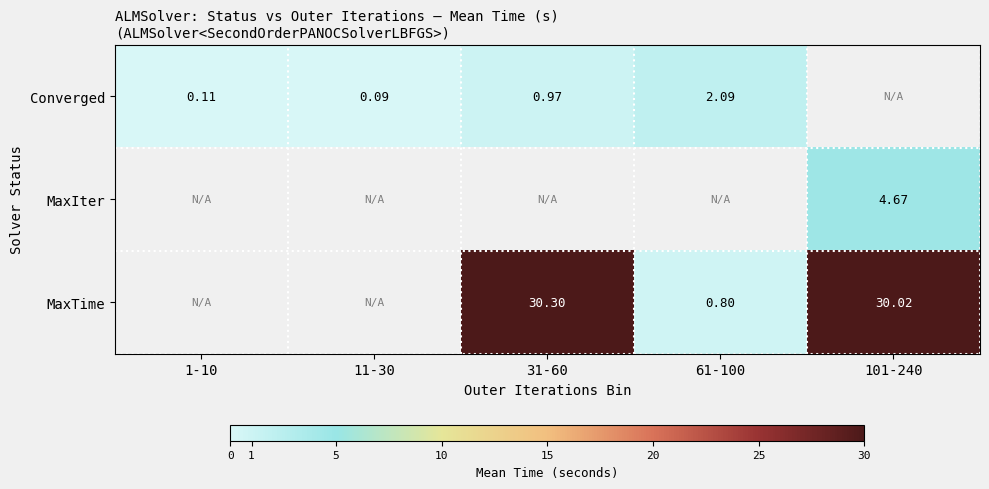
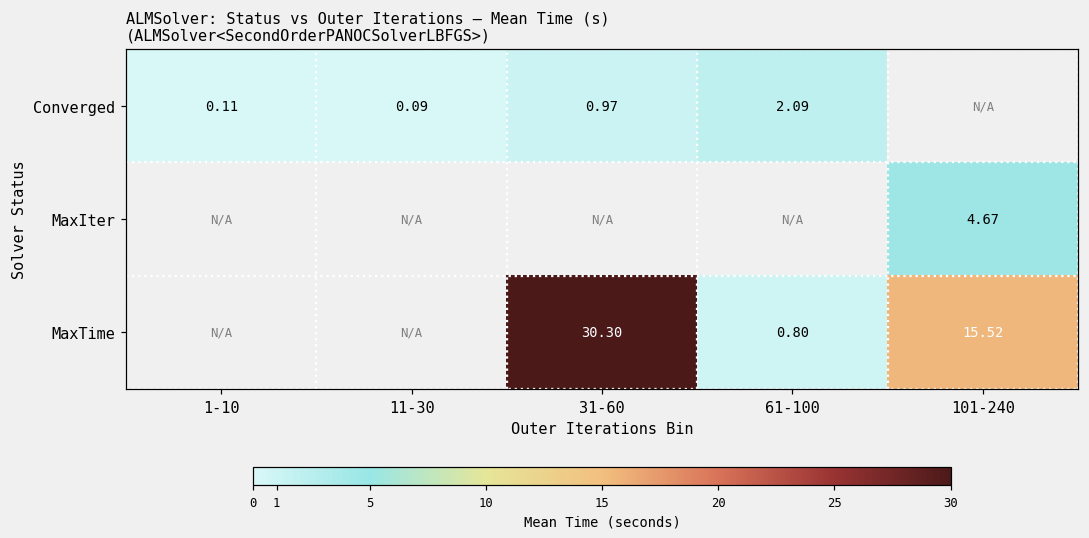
  {
    "Converged": {
      "1-10": 0.11,
      "11-30": 0.09,
      "31-60": 0.97,
      "61-100": 2.09
    },
    "MaxIter": {
      "101-240": 4.67
    },
    "MaxTime": {
      "31-60": 30.30,
      "61-100": 0.80,
-     "101-240": 30.02
+     "101-240": 15.52
    }
  }
